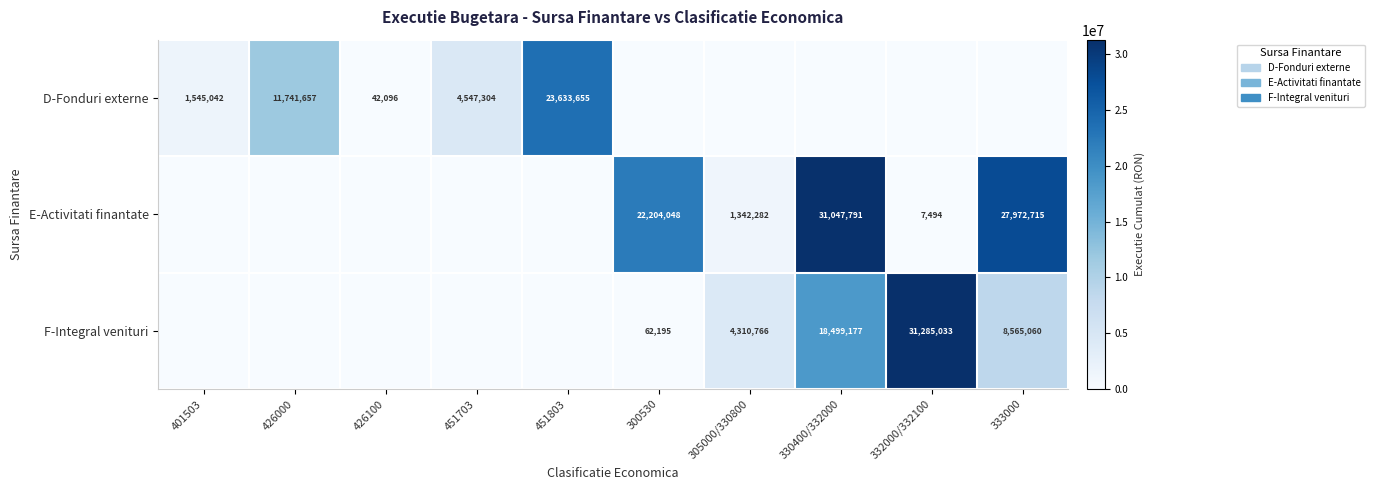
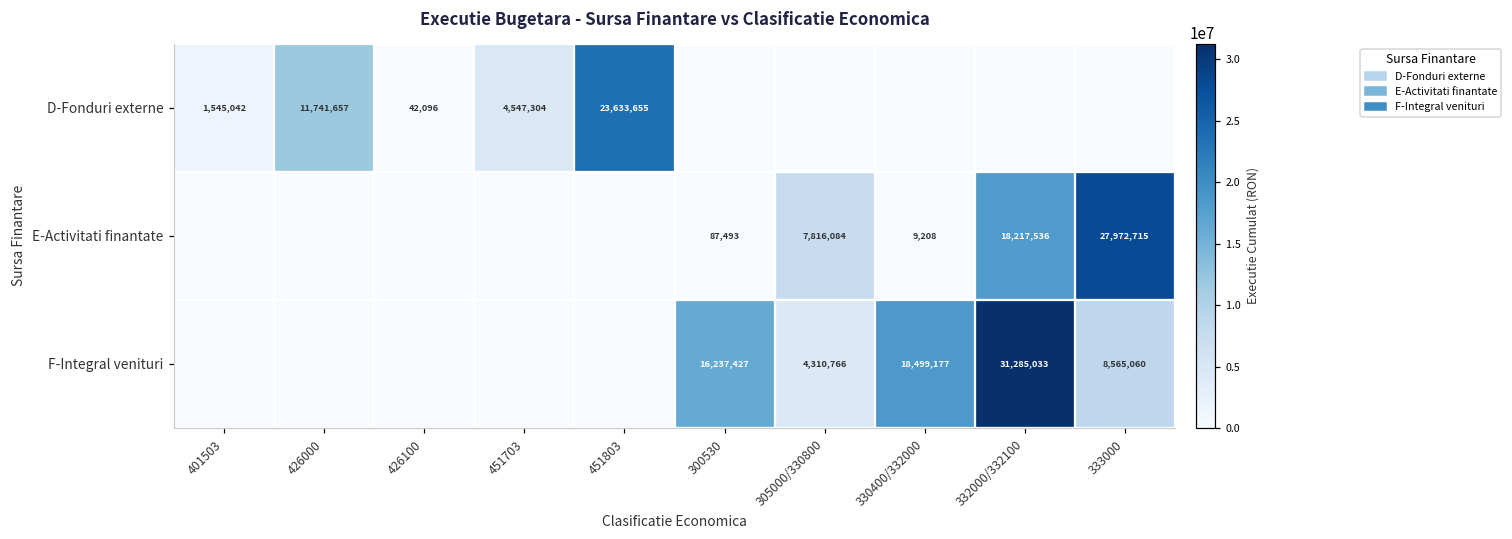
  {
    "E-Activitati finantate": {
-     "300530": "22,204,048",
-     "305000/330800": "1,342,282",
-     "330400/332000": "31,047,791",
-     "332000/332100": "7,494"
+     "300530": "87,493",
+     "305000/330800": "7,816,084",
+     "330400/332000": "9,208",
+     "332000/332100": "18,217,536"
    },
    "F-Integral venituri": {
-     "300530": "62,195"
+     "300530": "16,237,427"
    }
  }
